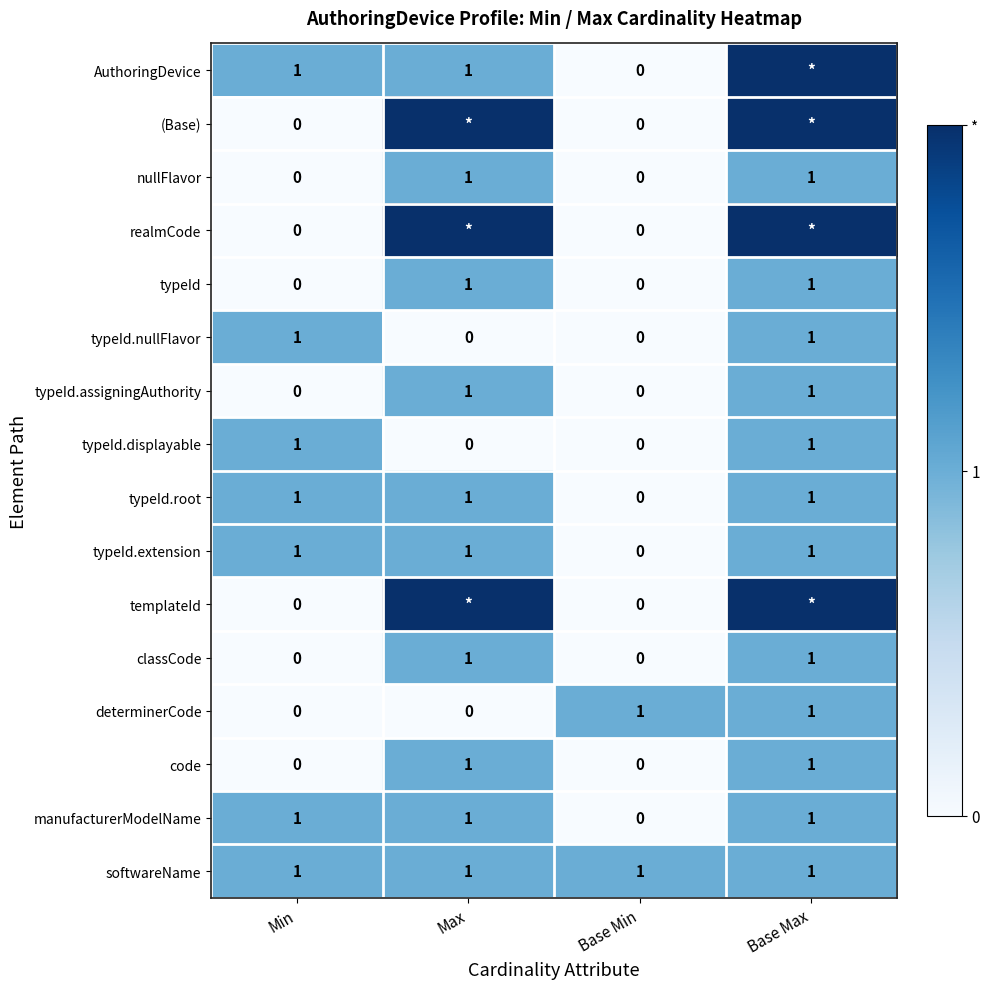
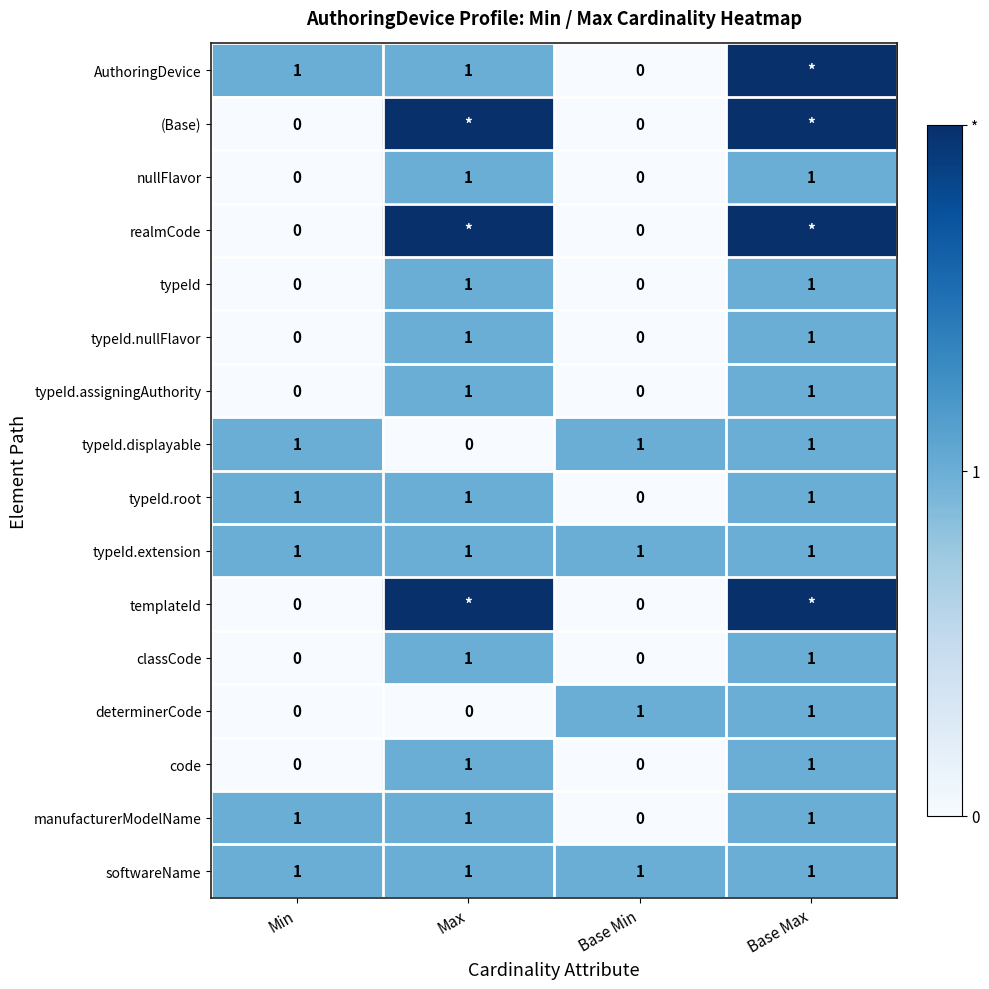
  {
    "AuthoringDevice": {
      "Min": 1,
      "Max": 1,
      "Base Min": 0
    },
    "(Base)": {
      "Min": 0,
      "Base Min": 0
    },
    "nullFlavor": {
      "Min": 0,
      "Max": 1,
      "Base Min": 0,
      "Base Max": 1
    },
    "realmCode": {
      "Min": 0,
      "Base Min": 0
    },
    "typeId": {
      "Min": 0,
      "Max": 1,
      "Base Min": 0,
      "Base Max": 1
    },
    "typeId.nullFlavor": {
-     "Min": 1,
-     "Max": 0,
+     "Min": 0,
+     "Max": 1,
      "Base Min": 0,
      "Base Max": 1
    },
    "typeId.assigningAuthority": {
      "Min": 0,
      "Max": 1,
      "Base Min": 0,
      "Base Max": 1
    },
    "typeId.displayable": {
      "Min": 1,
      "Max": 0,
-     "Base Min": 0,
+     "Base Min": 1,
      "Base Max": 1
    },
    "typeId.root": {
      "Min": 1,
      "Max": 1,
      "Base Min": 0,
      "Base Max": 1
    },
    "typeId.extension": {
      "Min": 1,
      "Max": 1,
-     "Base Min": 0,
+     "Base Min": 1,
      "Base Max": 1
    },
    "templateId": {
      "Min": 0,
      "Base Min": 0
    },
    "classCode": {
      "Min": 0,
      "Max": 1,
      "Base Min": 0,
      "Base Max": 1
    },
    "determinerCode": {
      "Min": 0,
      "Max": 0,
      "Base Min": 1,
      "Base Max": 1
    },
    "code": {
      "Min": 0,
      "Max": 1,
      "Base Min": 0,
      "Base Max": 1
    },
    "manufacturerModelName": {
      "Min": 1,
      "Max": 1,
      "Base Min": 0,
      "Base Max": 1
    },
    "softwareName": {
      "Min": 1,
      "Max": 1,
      "Base Min": 1,
      "Base Max": 1
    }
  }
